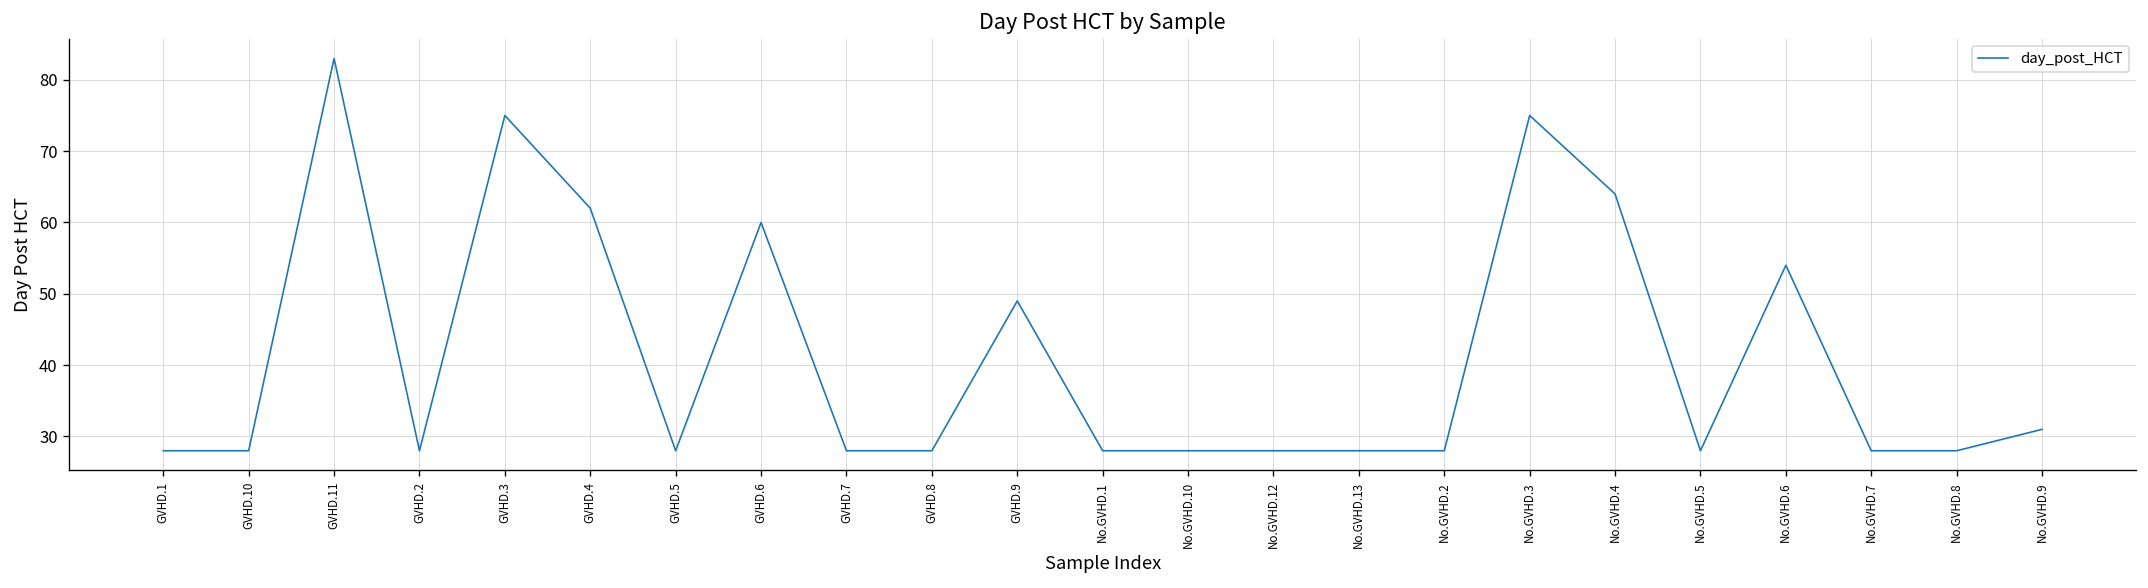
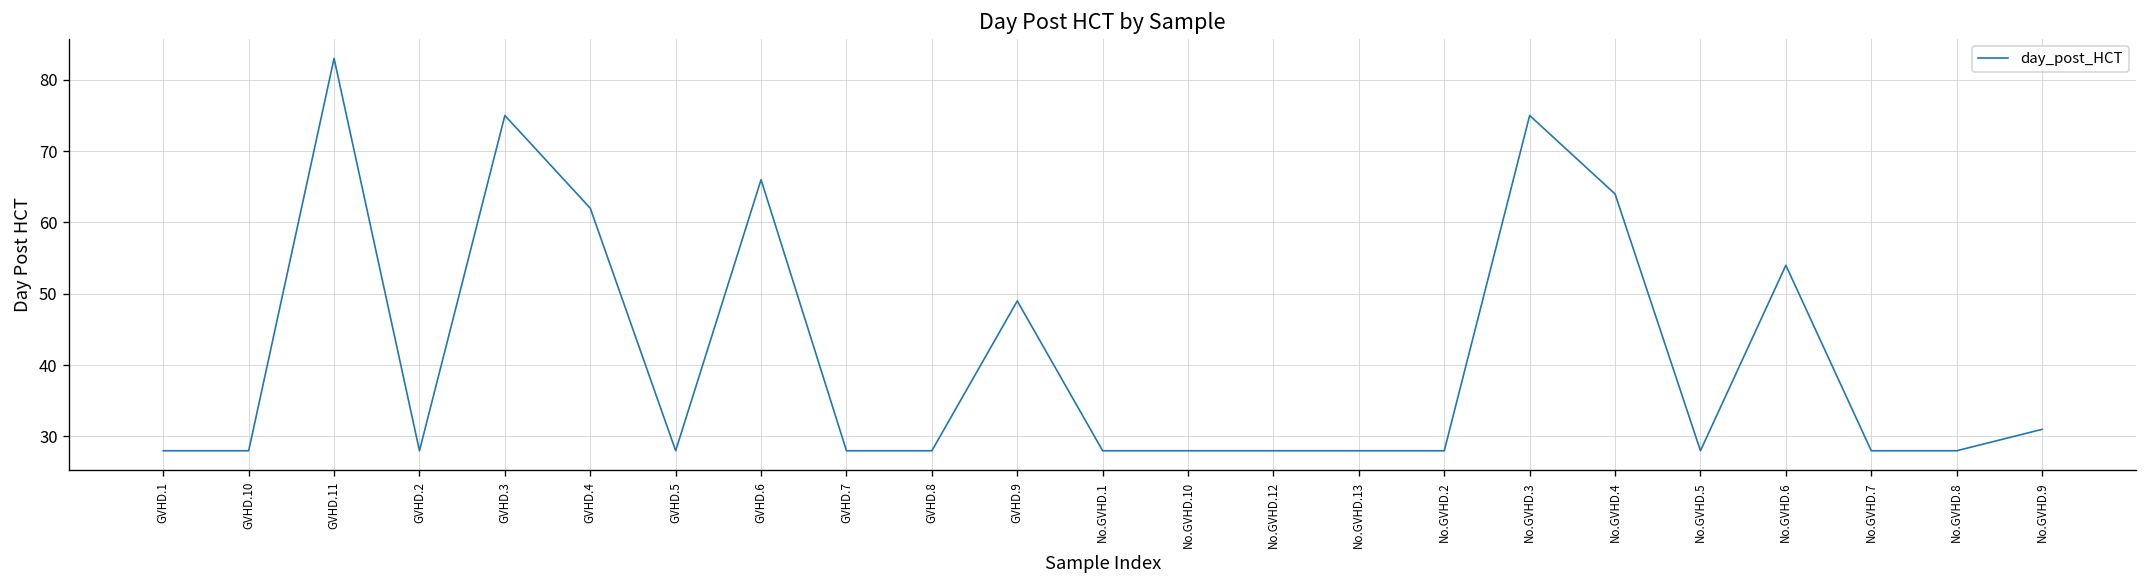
  {
    "GVHD.1": 28,
    "GVHD.10": 28,
    "GVHD.11": 83,
    "GVHD.2": 28,
    "GVHD.3": 75,
    "GVHD.4": 62,
    "GVHD.5": 28,
-   "GVHD.6": 60,
+   "GVHD.6": 66,
    "GVHD.7": 28,
    "GVHD.8": 28,
    "GVHD.9": 49,
    "No.GVHD.1": 28,
    "No.GVHD.10": 28,
    "No.GVHD.12": 28,
    "No.GVHD.13": 28,
    "No.GVHD.2": 28,
    "No.GVHD.3": 75,
    "No.GVHD.4": 64,
    "No.GVHD.5": 28,
    "No.GVHD.6": 54,
    "No.GVHD.7": 28,
    "No.GVHD.8": 28,
    "No.GVHD.9": 31
  }
